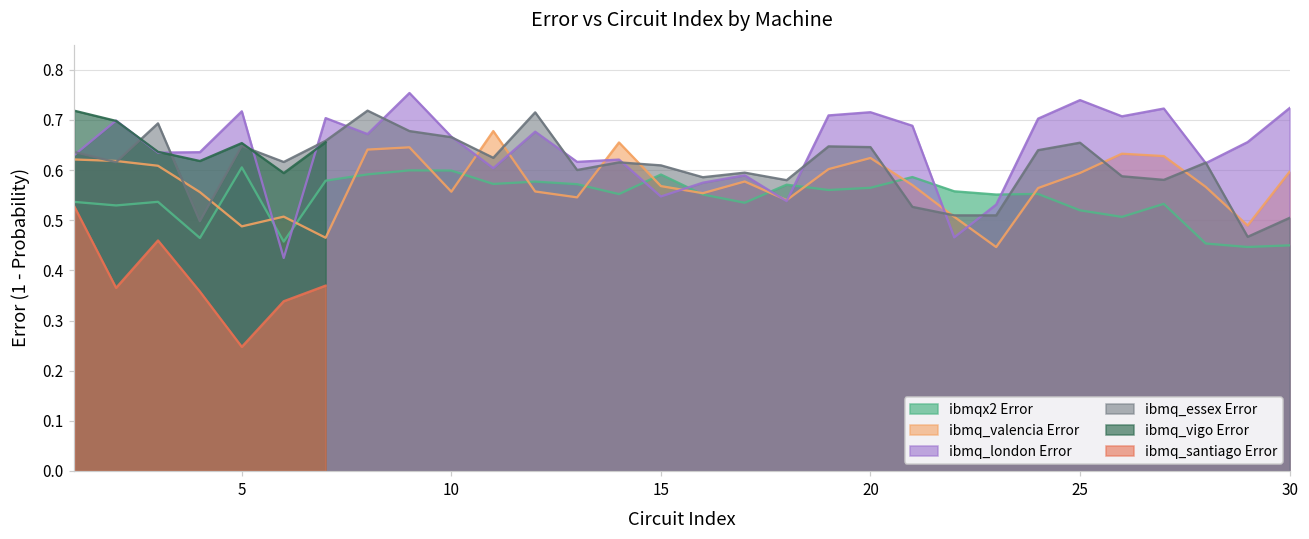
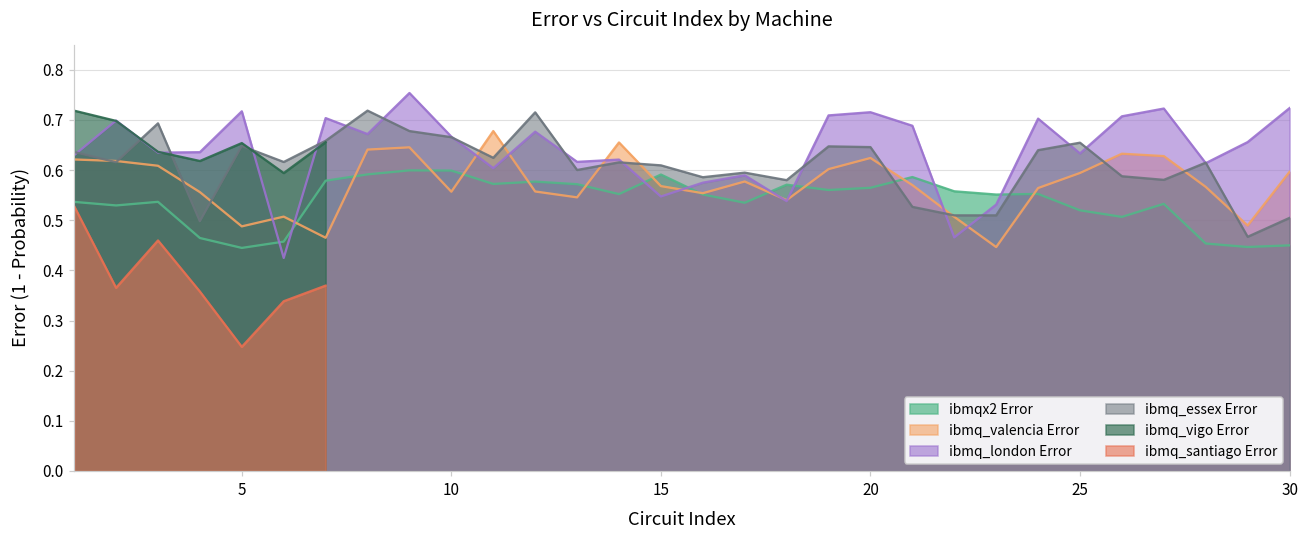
  {
    "ibmqx2 Error": {
-     "5": 0.61,
+     "5": 0.44,
      "10": 0.60,
      "15": 0.59,
      "20": 0.56,
      "25": 0.52,
      "30": 0.45
    },
    "ibmq_london Error": {
      "5": 0.72,
      "15": 0.55,
      "20": 0.72,
-     "25": 0.74,
+     "25": 0.63,
      "30": 0.72
    },
    "ibmq_essex Error": {
      "5": 0.65,
      "15": 0.61,
      "20": 0.65,
      "25": 0.65,
      "30": 0.50
    },
    "ibmq_vigo Error": {
      "5": 0.65
    }
  }
